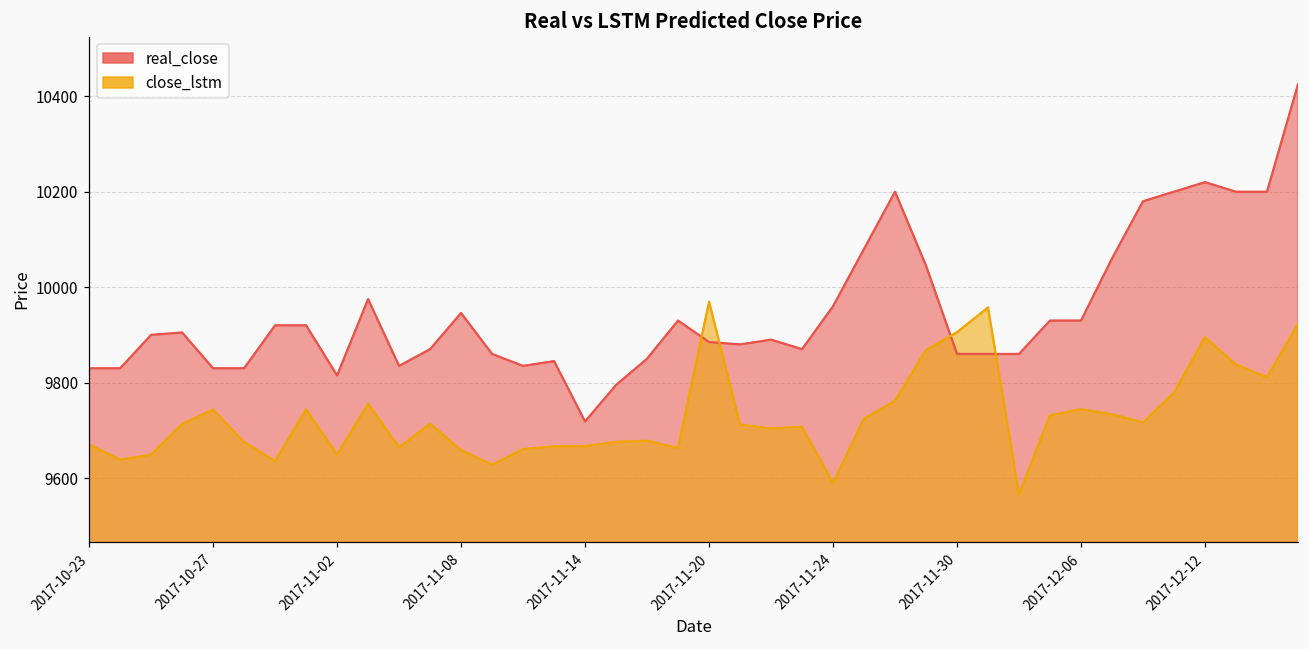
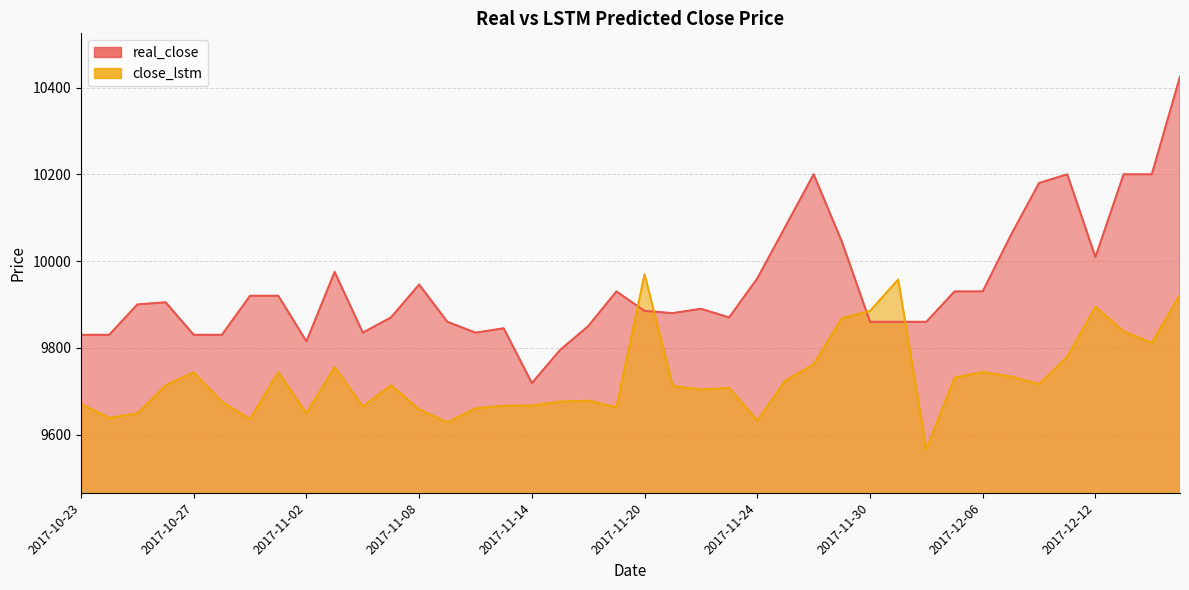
  {
    "real_close": {
      "2017-10-23": 9830,
      "2017-10-27": 9830,
      "2017-11-02": 9820,
      "2017-11-08": 9950,
      "2017-11-14": 9720,
      "2017-11-20": 9890,
      "2017-11-24": 9960,
      "2017-11-30": 9860,
      "2017-12-06": 9930,
-     "2017-12-12": 10220
+     "2017-12-12": 10010
    },
    "close_lstm": {
      "2017-10-23": 9670,
      "2017-10-27": 9740,
      "2017-11-02": 9650,
      "2017-11-08": 9660,
      "2017-11-14": 9670,
      "2017-11-20": 9970,
-     "2017-11-24": 9590,
-     "2017-11-30": 9910,
+     "2017-11-24": 9630,
+     "2017-11-30": 9880,
      "2017-12-06": 9740,
      "2017-12-12": 9890
    }
  }
